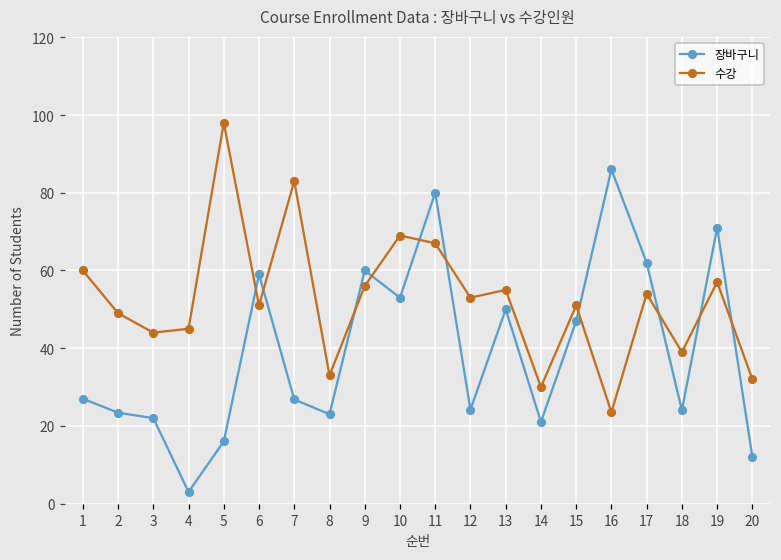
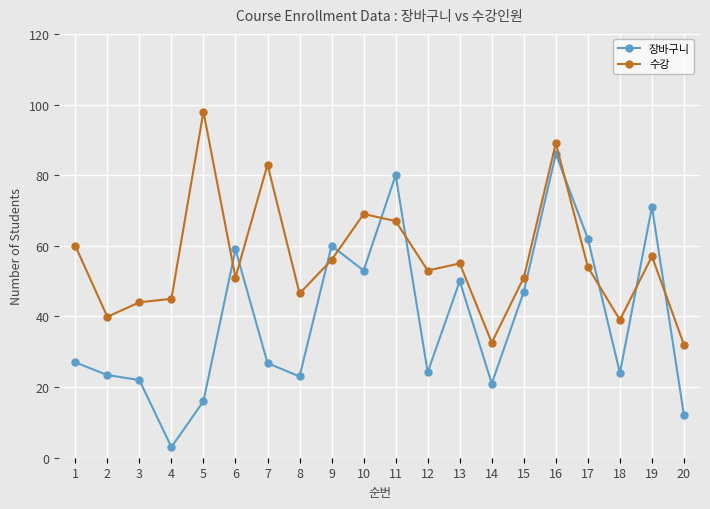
  {
    "장바구니": {
      "1": 27,
      "2": 23,
      "3": 22,
      "4": 3,
      "5": 16,
      "6": 59,
      "7": 27,
      "8": 23,
      "9": 60,
      "10": 53,
      "11": 80,
      "12": 24,
      "13": 50,
      "14": 21,
      "15": 47,
      "16": 86,
      "17": 62,
      "18": 24,
      "19": 71,
      "20": 12
    },
    "수강": {
      "1": 60,
-     "2": 49,
+     "2": 40,
      "3": 44,
      "4": 45,
      "5": 98,
      "6": 51,
      "7": 83,
-     "8": 33,
+     "8": 47,
      "9": 56,
      "10": 69,
      "11": 67,
      "12": 53,
      "13": 55,
-     "14": 30,
+     "14": 33,
      "15": 51,
-     "16": 24,
+     "16": 89,
      "17": 54,
      "18": 39,
      "19": 57,
      "20": 32
    }
  }
